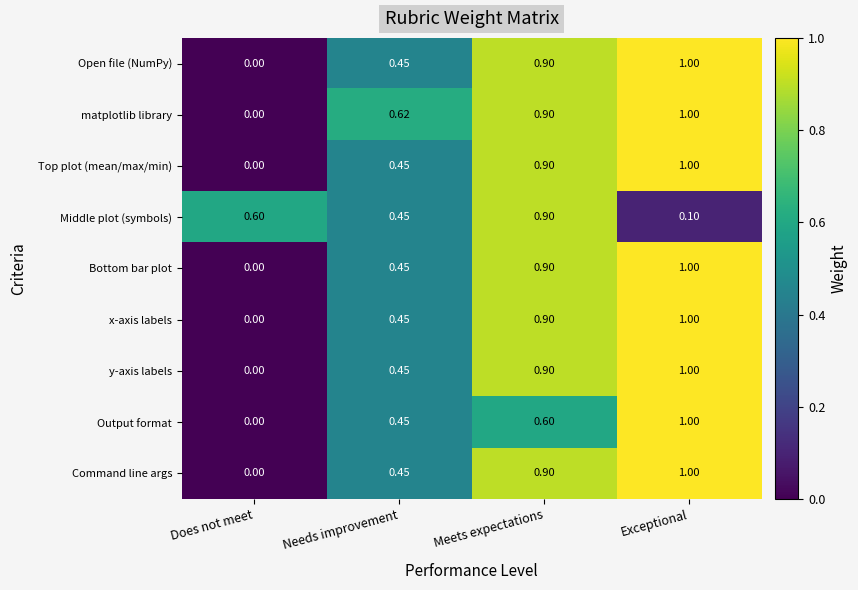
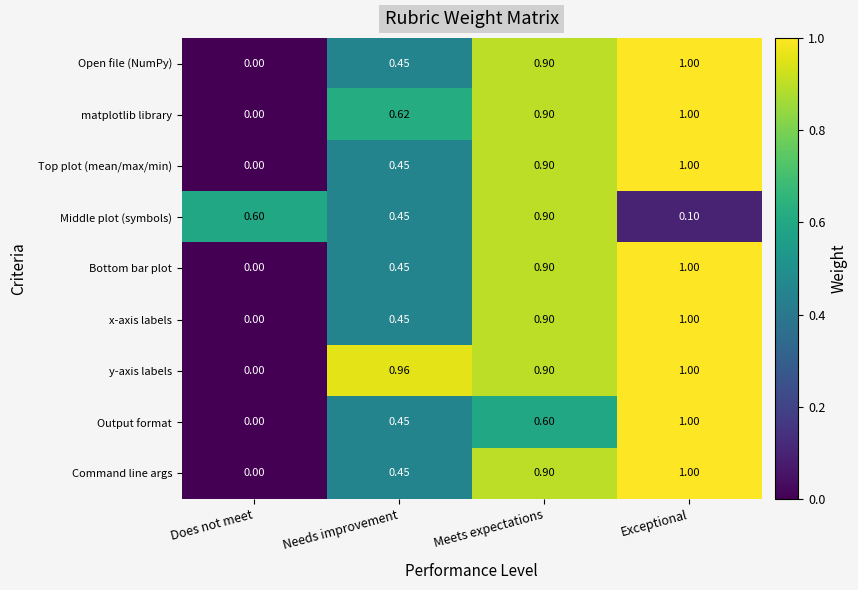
  {
    "Open file (NumPy)": {
      "Does not meet": 0.00,
      "Needs improvement": 0.45,
      "Meets expectations": 0.90,
      "Exceptional": 1.00
    },
    "matplotlib library": {
      "Does not meet": 0.00,
      "Needs improvement": 0.62,
      "Meets expectations": 0.90,
      "Exceptional": 1.00
    },
    "Top plot (mean/max/min)": {
      "Does not meet": 0.00,
      "Needs improvement": 0.45,
      "Meets expectations": 0.90,
      "Exceptional": 1.00
    },
    "Middle plot (symbols)": {
      "Does not meet": 0.60,
      "Needs improvement": 0.45,
      "Meets expectations": 0.90,
      "Exceptional": 0.10
    },
    "Bottom bar plot": {
      "Does not meet": 0.00,
      "Needs improvement": 0.45,
      "Meets expectations": 0.90,
      "Exceptional": 1.00
    },
    "x-axis labels": {
      "Does not meet": 0.00,
      "Needs improvement": 0.45,
      "Meets expectations": 0.90,
      "Exceptional": 1.00
    },
    "y-axis labels": {
      "Does not meet": 0.00,
-     "Needs improvement": 0.45,
+     "Needs improvement": 0.96,
      "Meets expectations": 0.90,
      "Exceptional": 1.00
    },
    "Output format": {
      "Does not meet": 0.00,
      "Needs improvement": 0.45,
      "Meets expectations": 0.60,
      "Exceptional": 1.00
    },
    "Command line args": {
      "Does not meet": 0.00,
      "Needs improvement": 0.45,
      "Meets expectations": 0.90,
      "Exceptional": 1.00
    }
  }
